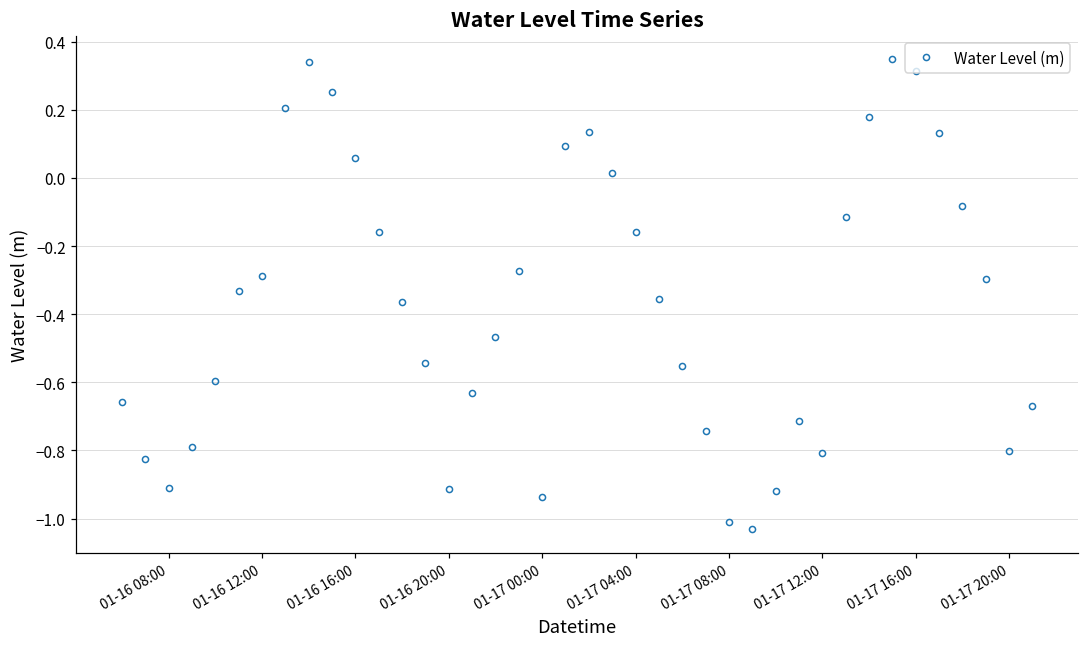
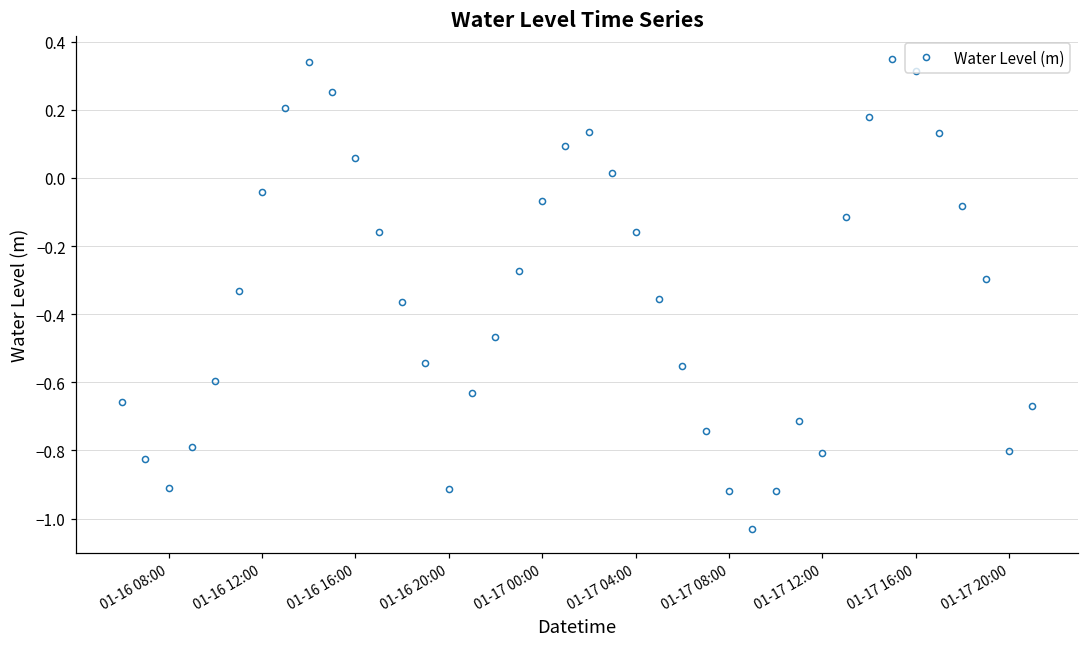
  {
    "01-16 08:00": -0.91,
-   "01-16 12:00": -0.29,
+   "01-16 12:00": -0.04,
    "01-16 16:00": 0.06,
    "01-16 20:00": -0.91,
-   "01-17 00:00": -0.94,
+   "01-17 00:00": -0.07,
    "01-17 04:00": -0.16,
-   "01-17 08:00": -1.01,
+   "01-17 08:00": -0.92,
    "01-17 12:00": -0.81,
    "01-17 20:00": -0.80
  }
